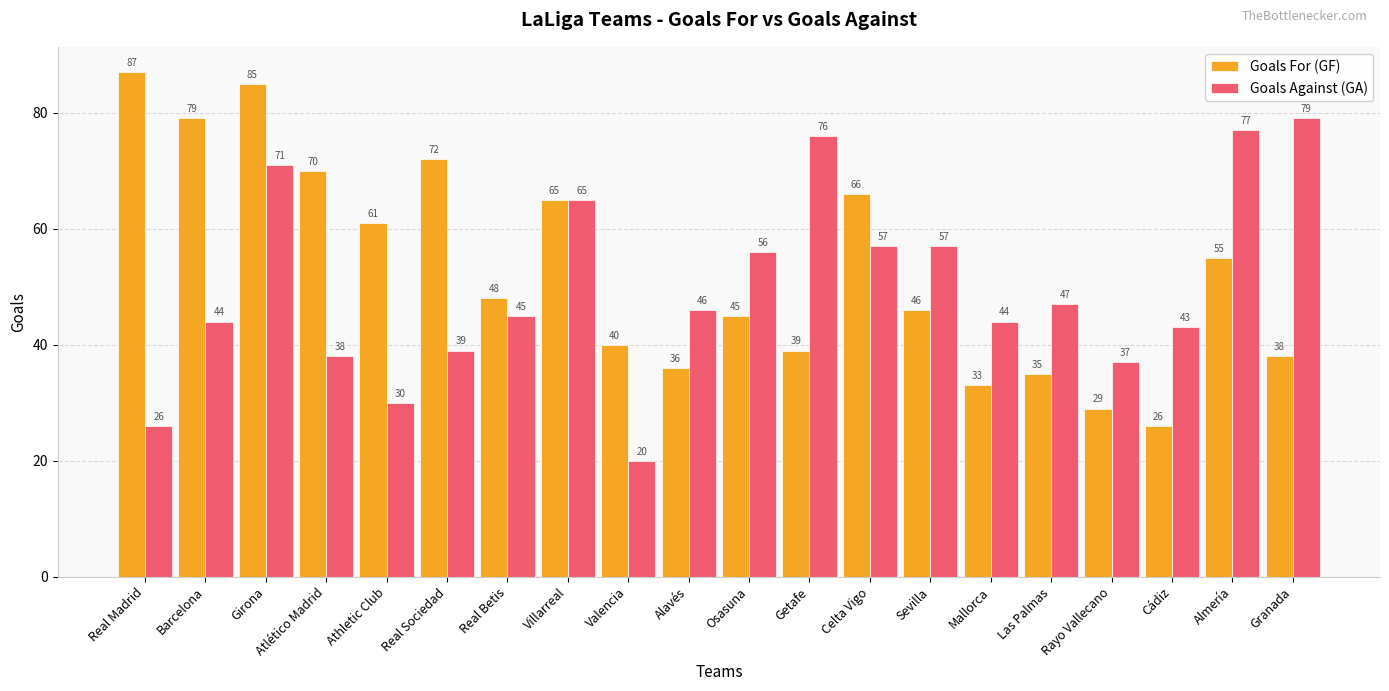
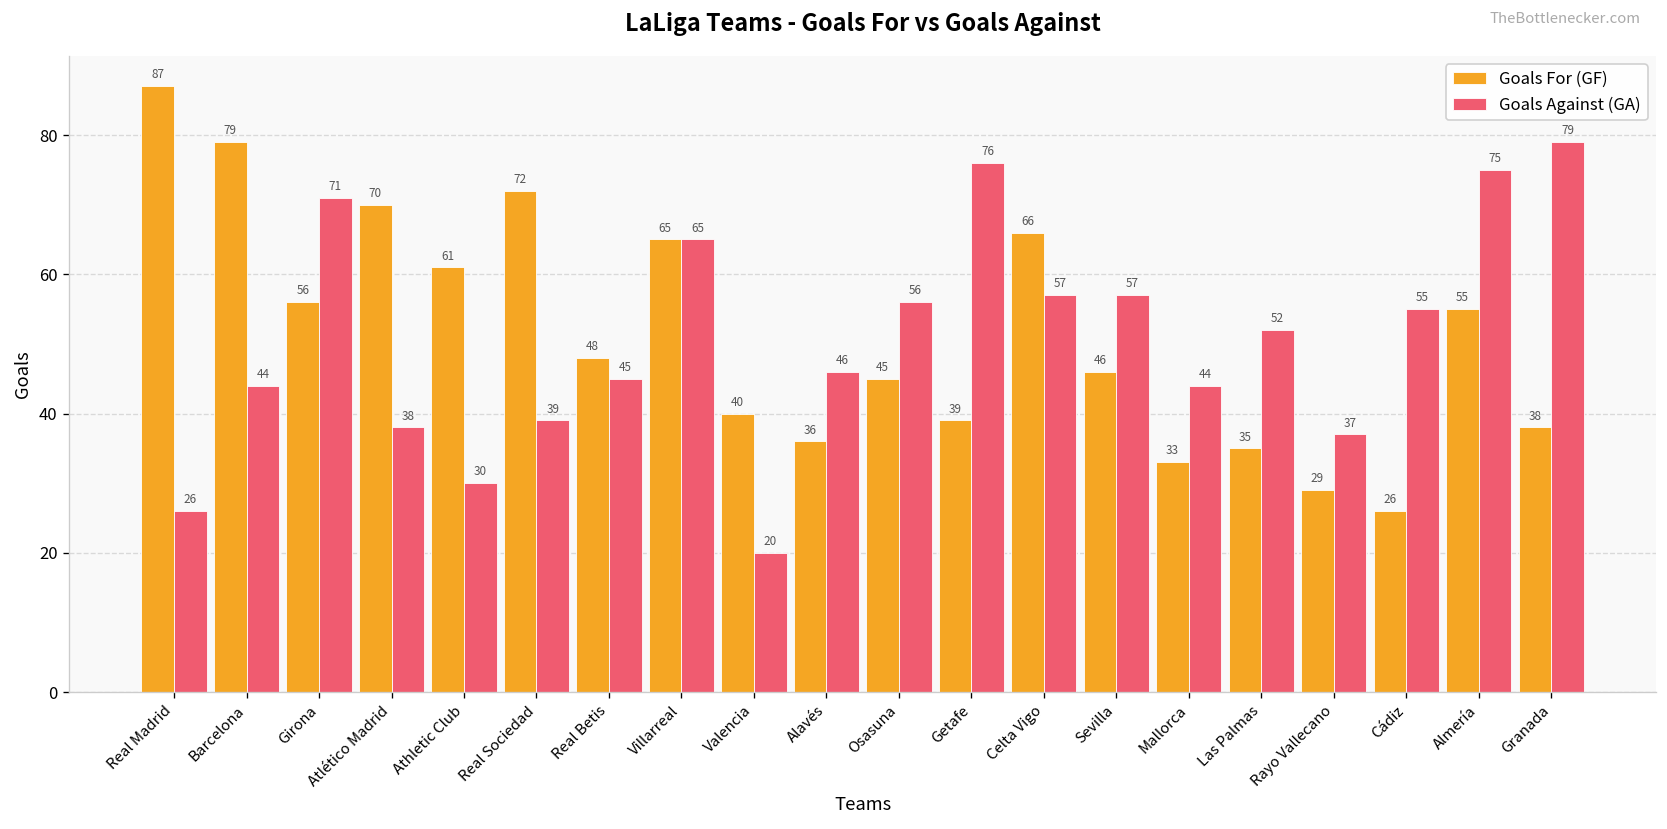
  {
    "Goals For (GF)": {
      "Real Madrid": 87,
      "Barcelona": 79,
-     "Girona": 85,
+     "Girona": 56,
      "Atlético Madrid": 70,
      "Athletic Club": 61,
      "Real Sociedad": 72,
      "Real Betis": 48,
      "Villarreal": 65,
      "Valencia": 40,
      "Alavés": 36,
      "Osasuna": 45,
      "Getafe": 39,
      "Celta Vigo": 66,
      "Sevilla": 46,
      "Mallorca": 33,
      "Las Palmas": 35,
      "Rayo Vallecano": 29,
      "Cádiz": 26,
      "Almería": 55,
      "Granada": 38
    },
    "Goals Against (GA)": {
      "Real Madrid": 26,
      "Barcelona": 44,
      "Girona": 71,
      "Atlético Madrid": 38,
      "Athletic Club": 30,
      "Real Sociedad": 39,
      "Real Betis": 45,
      "Villarreal": 65,
      "Valencia": 20,
      "Alavés": 46,
      "Osasuna": 56,
      "Getafe": 76,
      "Celta Vigo": 57,
      "Sevilla": 57,
      "Mallorca": 44,
-     "Las Palmas": 47,
+     "Las Palmas": 52,
      "Rayo Vallecano": 37,
-     "Cádiz": 43,
-     "Almería": 77,
+     "Cádiz": 55,
+     "Almería": 75,
      "Granada": 79
    }
  }
